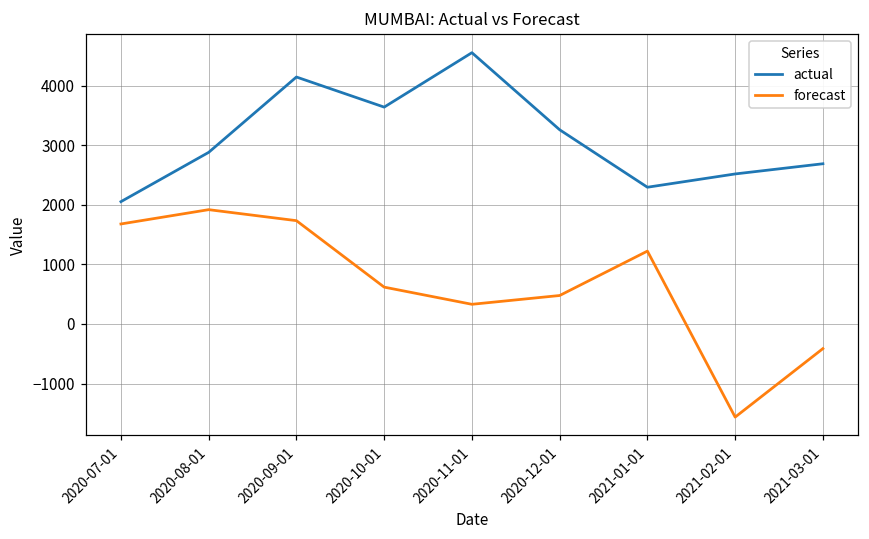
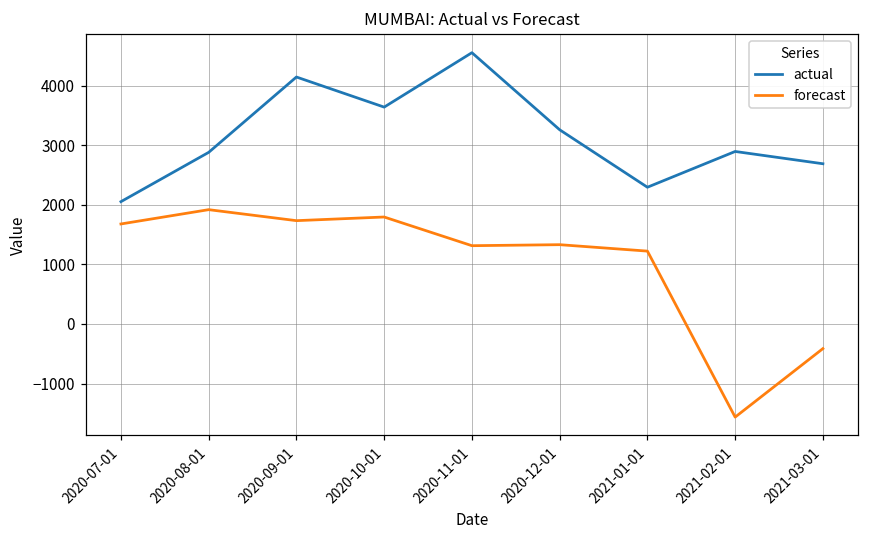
  {
    "actual": {
      "2020-07-01": 2100,
      "2020-08-01": 2900,
      "2020-09-01": 4100,
      "2020-10-01": 3600,
      "2020-11-01": 4600,
      "2020-12-01": 3300,
      "2021-01-01": 2300,
-     "2021-02-01": 2500,
+     "2021-02-01": 2900,
      "2021-03-01": 2700
    },
    "forecast": {
      "2020-07-01": 1700,
      "2020-08-01": 1900,
      "2020-09-01": 1700,
-     "2020-10-01": 600,
-     "2020-11-01": 300,
-     "2020-12-01": 500,
+     "2020-10-01": 1800,
+     "2020-11-01": 1300,
+     "2020-12-01": 1300,
      "2021-01-01": 1200,
      "2021-02-01": -1600,
      "2021-03-01": -400
    }
  }
